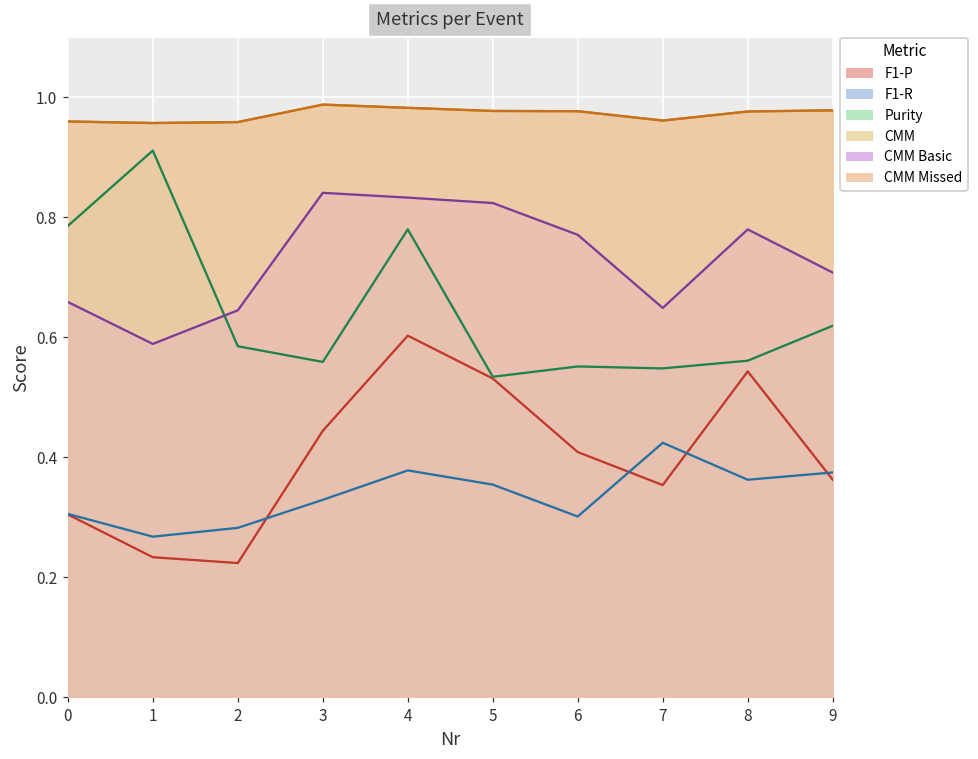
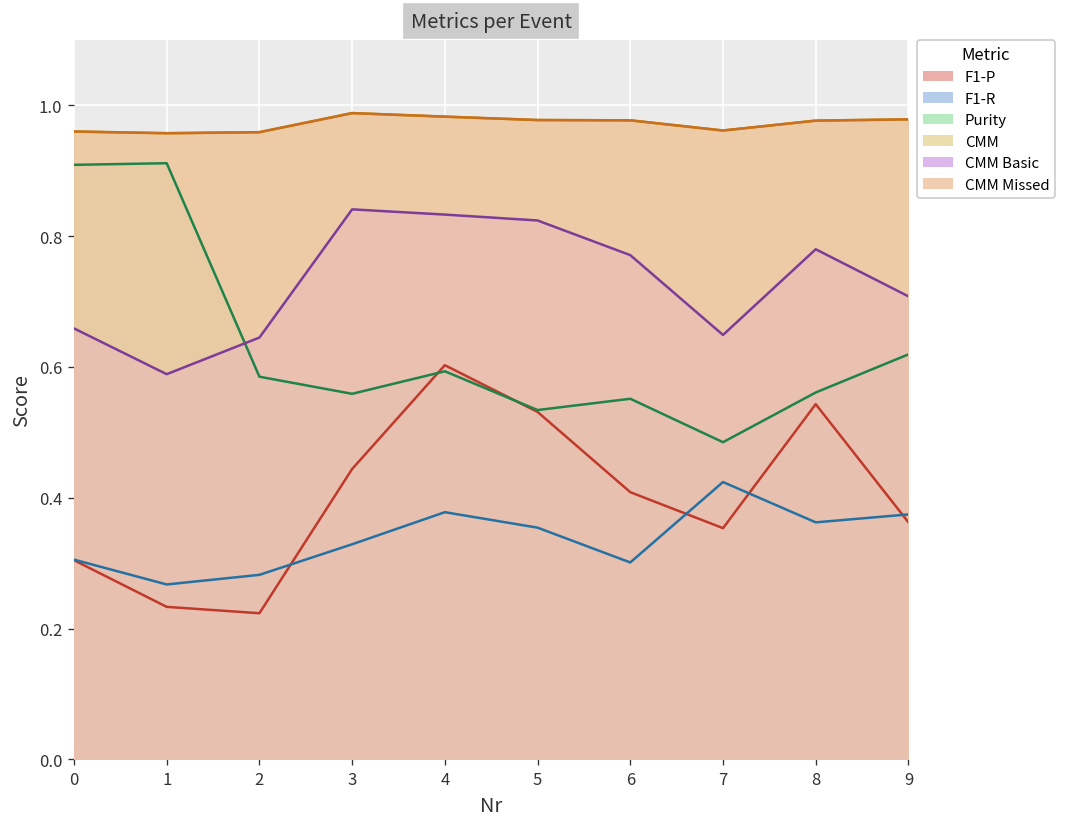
  {
    "Purity": {
-     "0": 0.79,
+     "0": 0.91,
      "1": 0.91,
      "2": 0.59,
      "3": 0.56,
-     "4": 0.78,
+     "4": 0.59,
      "6": 0.55,
-     "7": 0.55,
+     "7": 0.49,
      "8": 0.56,
      "9": 0.62
    }
  }
